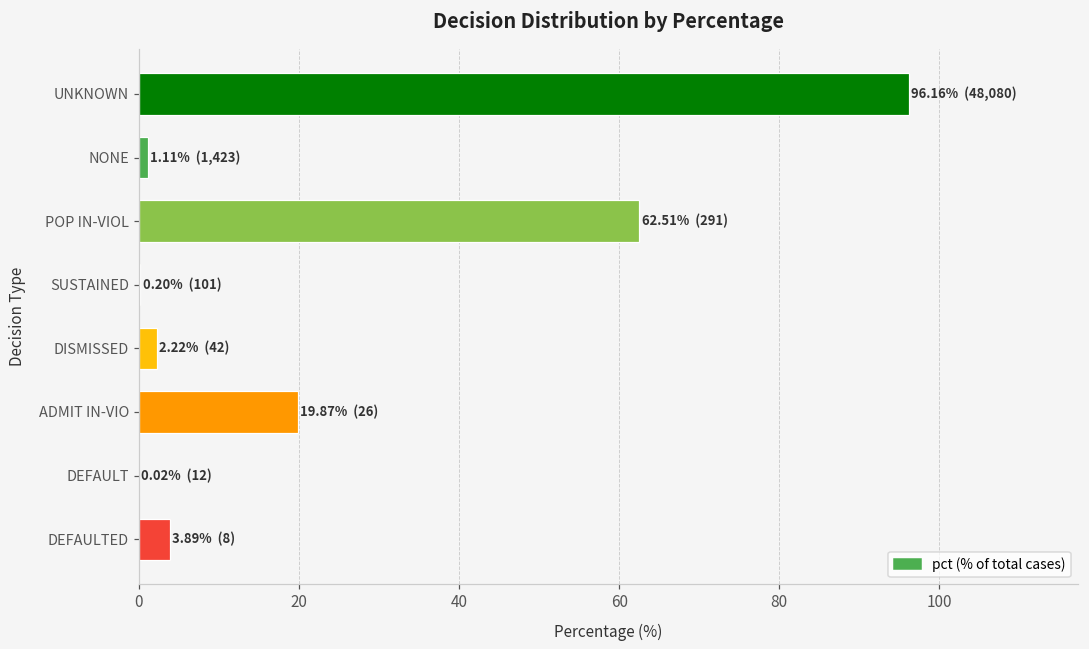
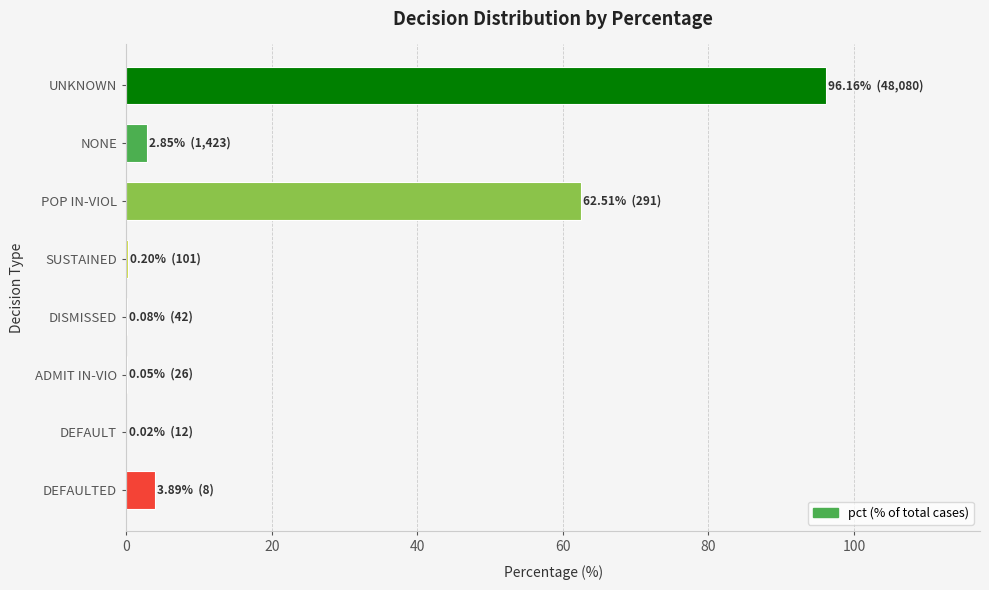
  {
    "UNKNOWN": "96.16%",
-   "NONE": "1.11%",
+   "NONE": "2.85%",
    "POP IN-VIOL": "62.51%",
    "SUSTAINED": "0.20%",
-   "DISMISSED": "2.22%",
-   "ADMIT IN-VIO": "19.87%",
+   "DISMISSED": "0.08%",
+   "ADMIT IN-VIO": "0.05%",
    "DEFAULT": "0.02%",
    "DEFAULTED": "3.89%"
  }
